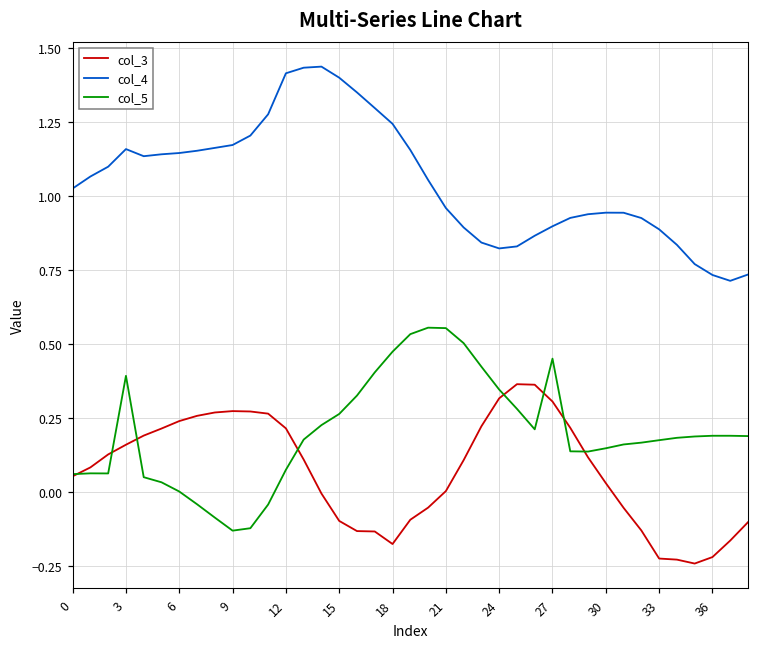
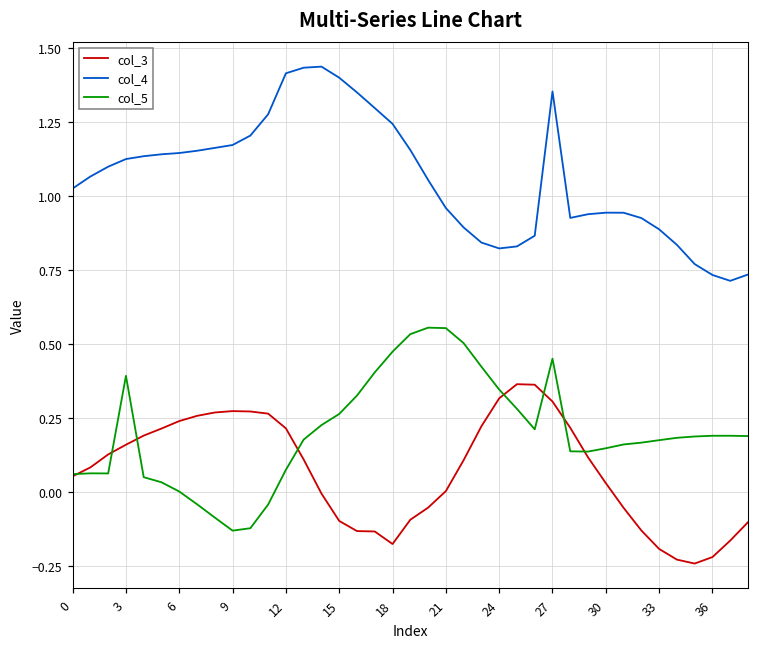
  {
    "col_3": {
      "3": 0.16,
      "6": 0.24,
      "9": 0.27,
      "12": 0.22,
      "15": -0.10,
      "18": -0.17,
      "21": 0.00,
      "24": 0.32,
      "27": 0.31,
      "30": 0.03,
-     "33": -0.22,
+     "33": -0.19,
      "36": -0.22
    },
    "col_4": {
      "0": 1.03,
-     "3": 1.16,
+     "3": 1.13,
      "6": 1.15,
      "9": 1.17,
      "12": 1.42,
      "15": 1.40,
      "18": 1.24,
      "21": 0.96,
      "24": 0.82,
-     "27": 0.90,
+     "27": 1.35,
      "30": 0.94,
      "33": 0.89,
      "36": 0.73
    },
    "col_5": {
      "3": 0.39,
      "6": 0.00,
      "9": -0.13,
      "12": 0.08,
      "15": 0.26,
      "18": 0.47,
      "21": 0.55,
      "24": 0.35,
      "27": 0.45,
      "30": 0.15,
      "33": 0.18,
      "36": 0.19
    }
  }
